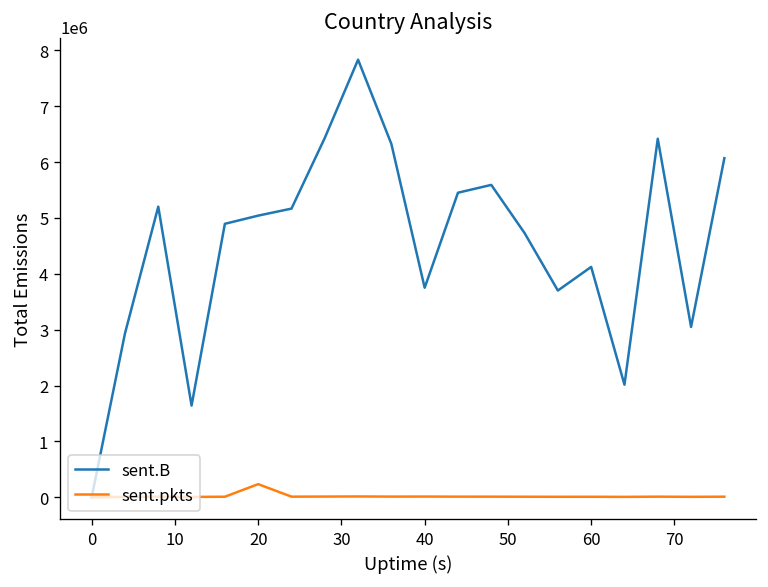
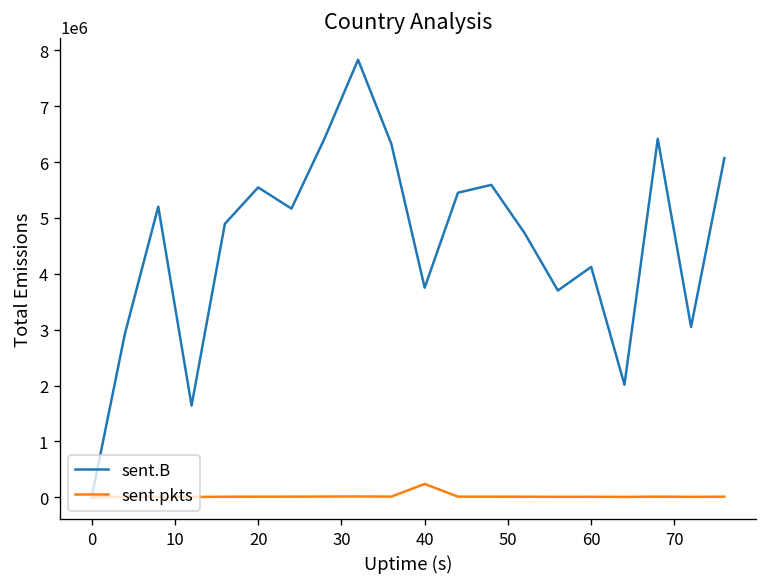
  {
    "sent.B": {
-     "20": 5000000,
+     "20": 5500000,
      "40": 3800000,
      "60": 4100000
    },
    "sent.pkts": {
-     "20": 200000,
-     "40": 0,
+     "20": 0,
+     "40": 200000,
      "60": 0
    }
  }
